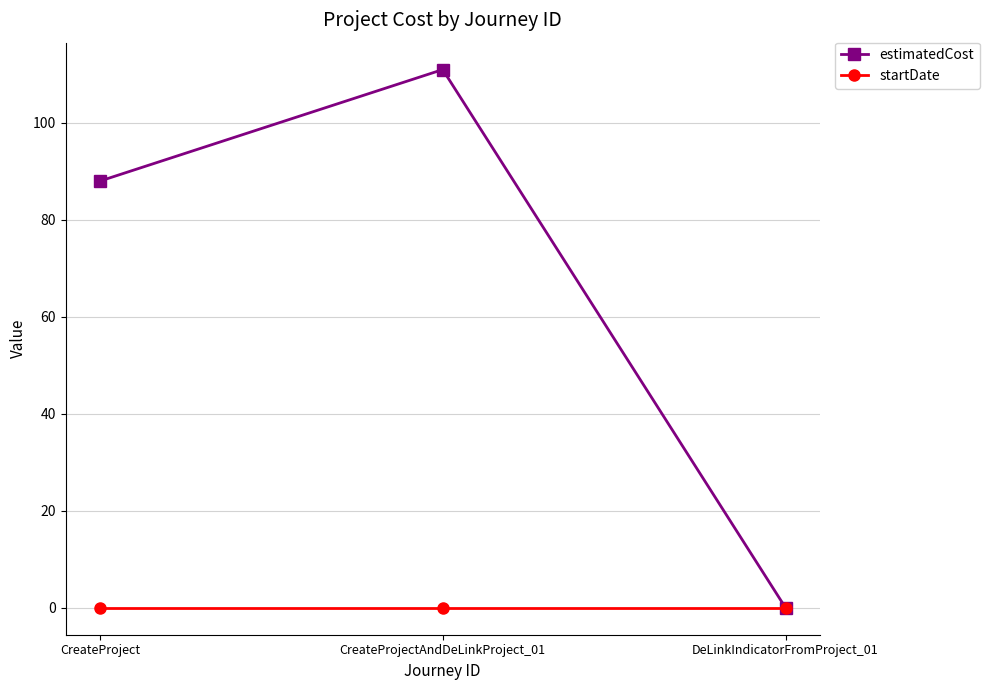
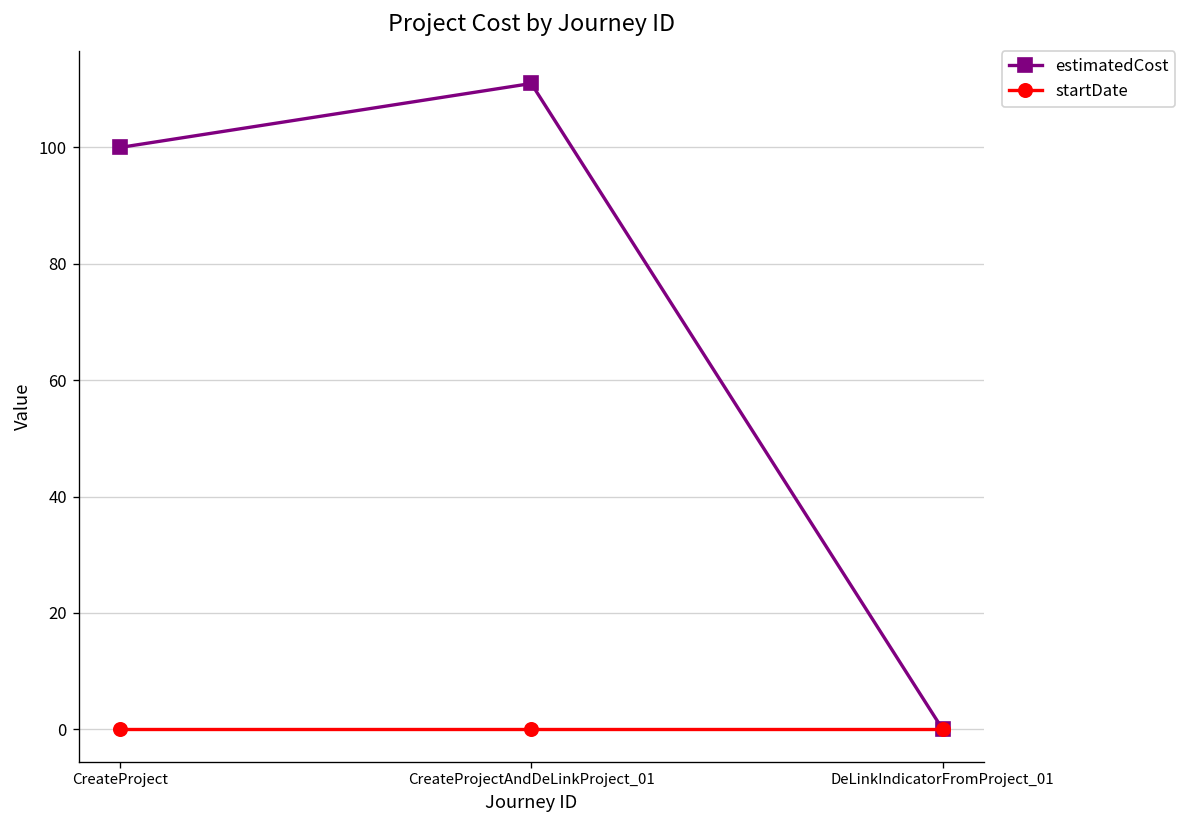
  {
    "estimatedCost": {
-     "CreateProject": 88,
+     "CreateProject": 100,
      "CreateProjectAndDeLinkProject_01": 111
    },
    "startDate": {
      "CreateProject": 0,
      "CreateProjectAndDeLinkProject_01": 0
    }
  }
